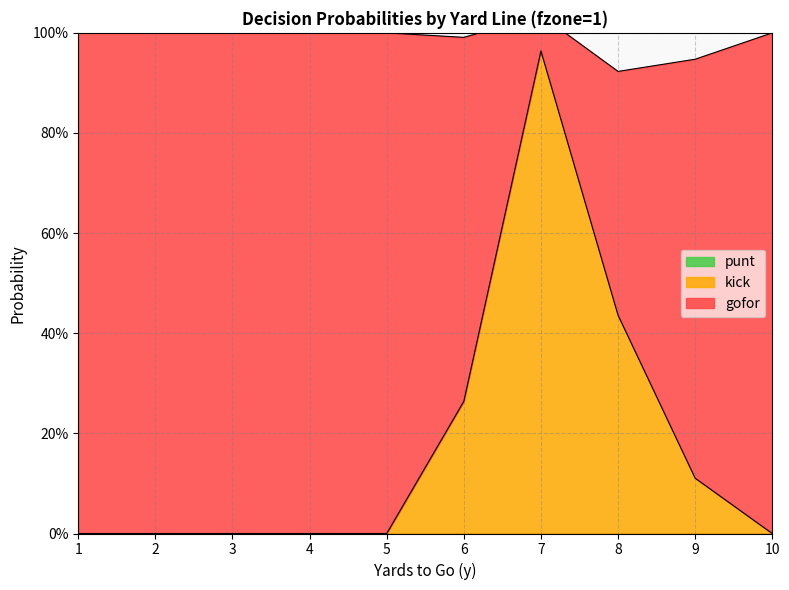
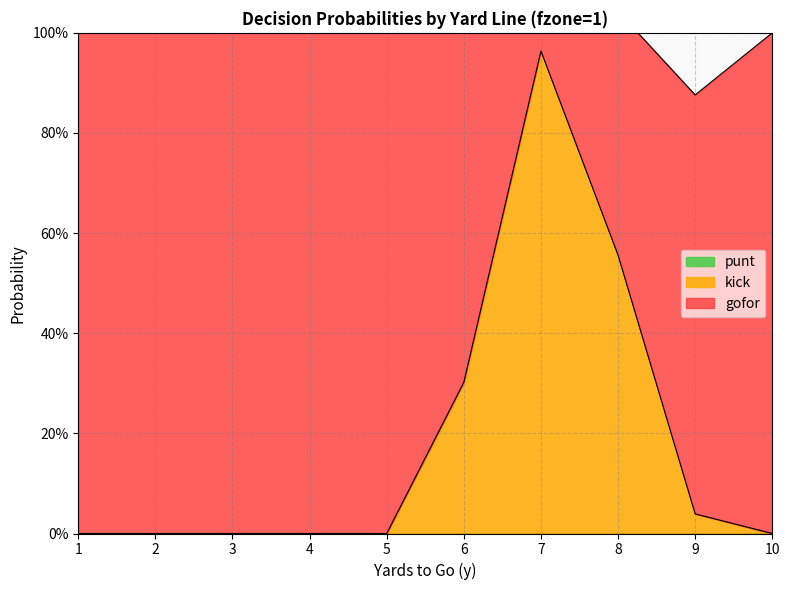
  {
    "punt": {
      "6": "0%",
      "7": "0%",
      "8": "0%",
      "9": "0%"
    },
    "kick": {
-     "6": "26%",
+     "6": "30%",
      "7": "96%",
-     "8": "44%",
-     "9": "11%"
+     "8": "56%",
+     "9": "4%"
    },
    "gofor": {
      "1": "100%",
      "2": "100%",
      "3": "100%",
      "4": "100%",
      "5": "100%",
      "9": "84%",
      "10": "100%"
    }
  }
